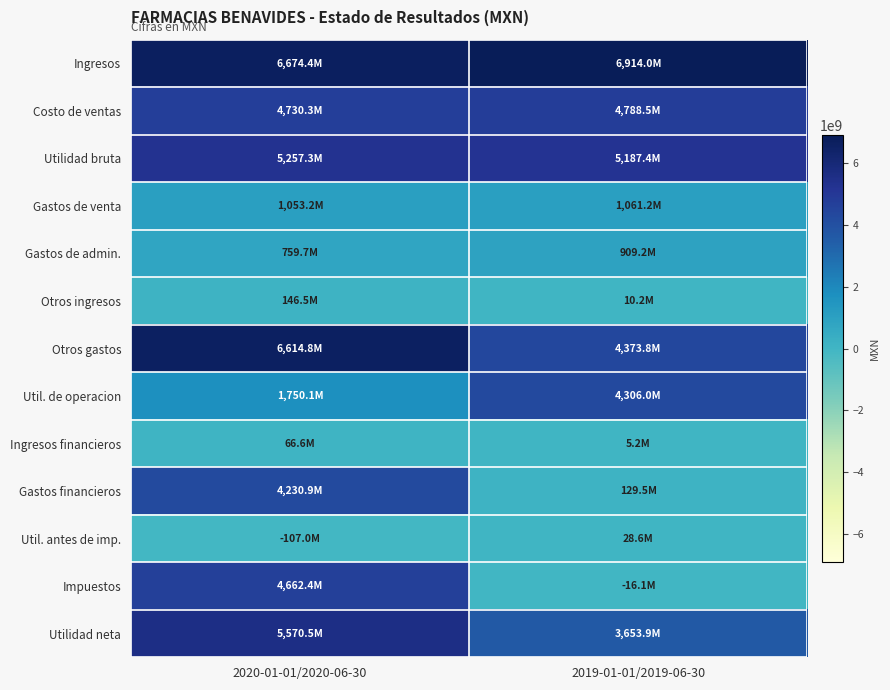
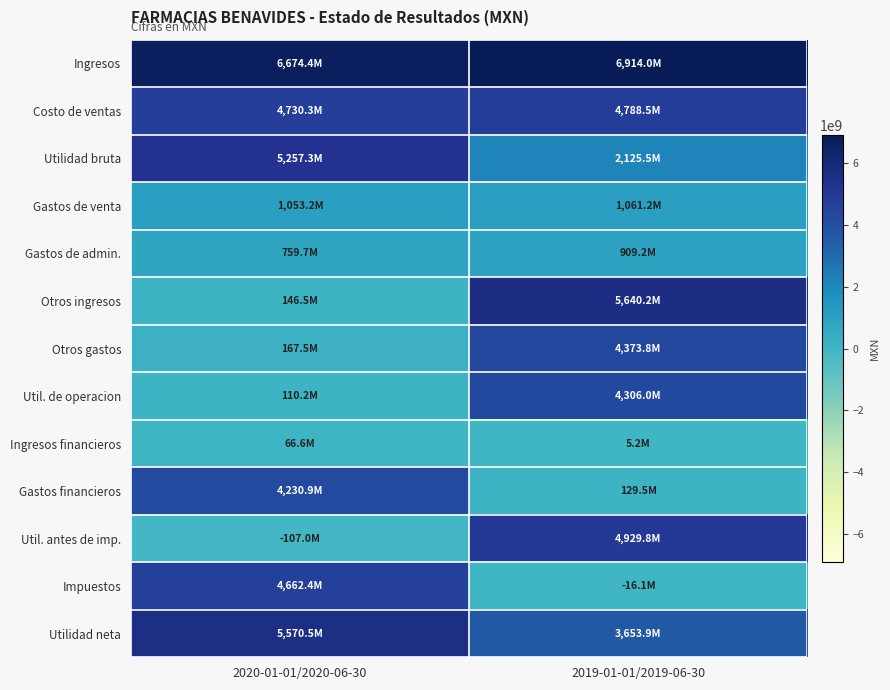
  {
    "Ingresos": {
      "2020-01-01/2020-06-30": "6,674.4M",
      "2019-01-01/2019-06-30": "6,914.0M"
    },
    "Costo de ventas": {
      "2020-01-01/2020-06-30": "4,730.3M",
      "2019-01-01/2019-06-30": "4,788.5M"
    },
    "Utilidad bruta": {
      "2020-01-01/2020-06-30": "5,257.3M",
-     "2019-01-01/2019-06-30": "5,187.4M"
+     "2019-01-01/2019-06-30": "2,125.5M"
    },
    "Gastos de venta": {
      "2020-01-01/2020-06-30": "1,053.2M",
      "2019-01-01/2019-06-30": "1,061.2M"
    },
    "Gastos de admin.": {
      "2020-01-01/2020-06-30": "759.7M",
      "2019-01-01/2019-06-30": "909.2M"
    },
    "Otros ingresos": {
      "2020-01-01/2020-06-30": "146.5M",
-     "2019-01-01/2019-06-30": "10.2M"
+     "2019-01-01/2019-06-30": "5,640.2M"
    },
    "Otros gastos": {
-     "2020-01-01/2020-06-30": "6,614.8M",
+     "2020-01-01/2020-06-30": "167.5M",
      "2019-01-01/2019-06-30": "4,373.8M"
    },
    "Util. de operacion": {
-     "2020-01-01/2020-06-30": "1,750.1M",
+     "2020-01-01/2020-06-30": "110.2M",
      "2019-01-01/2019-06-30": "4,306.0M"
    },
    "Ingresos financieros": {
      "2020-01-01/2020-06-30": "66.6M",
      "2019-01-01/2019-06-30": "5.2M"
    },
    "Gastos financieros": {
      "2020-01-01/2020-06-30": "4,230.9M",
      "2019-01-01/2019-06-30": "129.5M"
    },
    "Util. antes de imp.": {
      "2020-01-01/2020-06-30": "-107.0M",
-     "2019-01-01/2019-06-30": "28.6M"
+     "2019-01-01/2019-06-30": "4,929.8M"
    },
    "Impuestos": {
      "2020-01-01/2020-06-30": "4,662.4M",
      "2019-01-01/2019-06-30": "-16.1M"
    },
    "Utilidad neta": {
      "2020-01-01/2020-06-30": "5,570.5M",
      "2019-01-01/2019-06-30": "3,653.9M"
    }
  }
